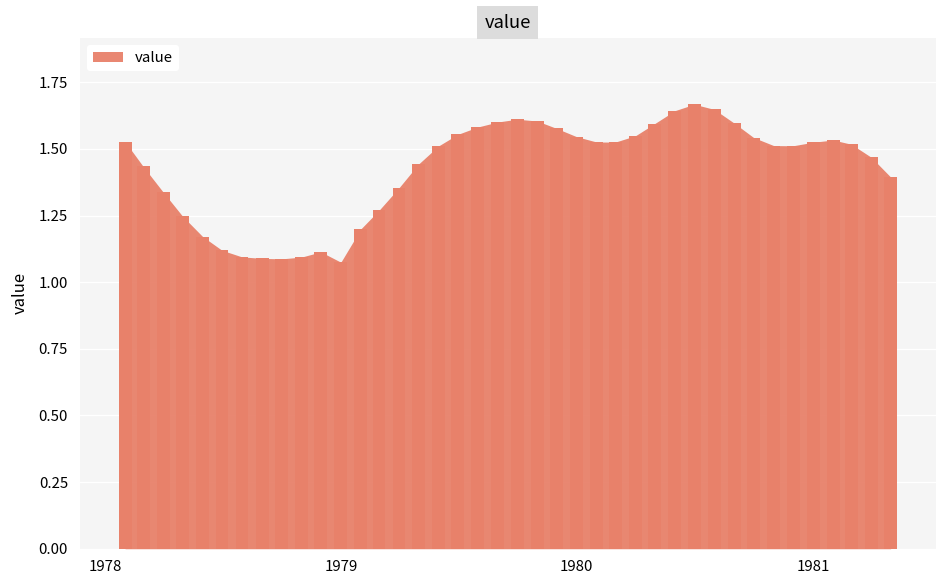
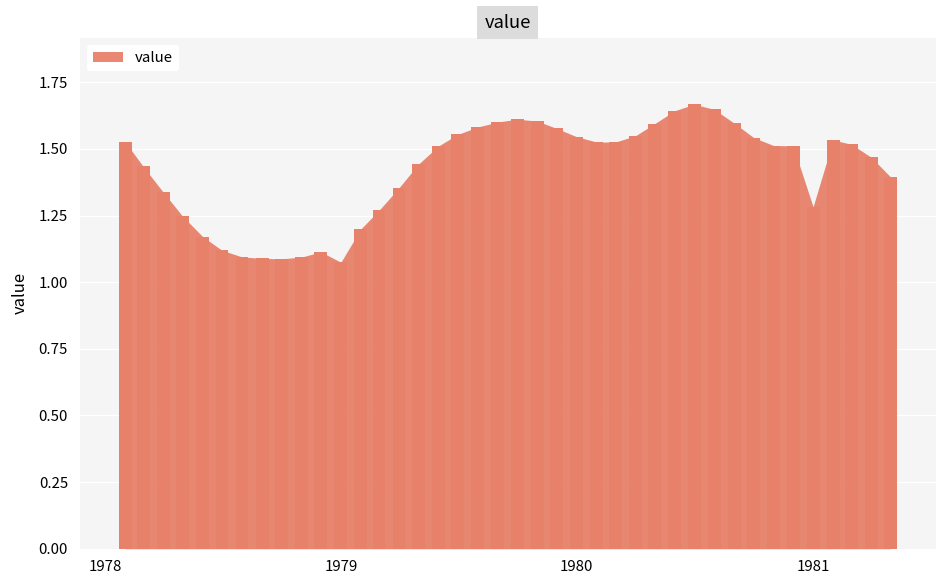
  {
    "1979": 1.07,
    "1980": 1.55,
-   "1981": 1.52
+   "1981": 1.28
  }
